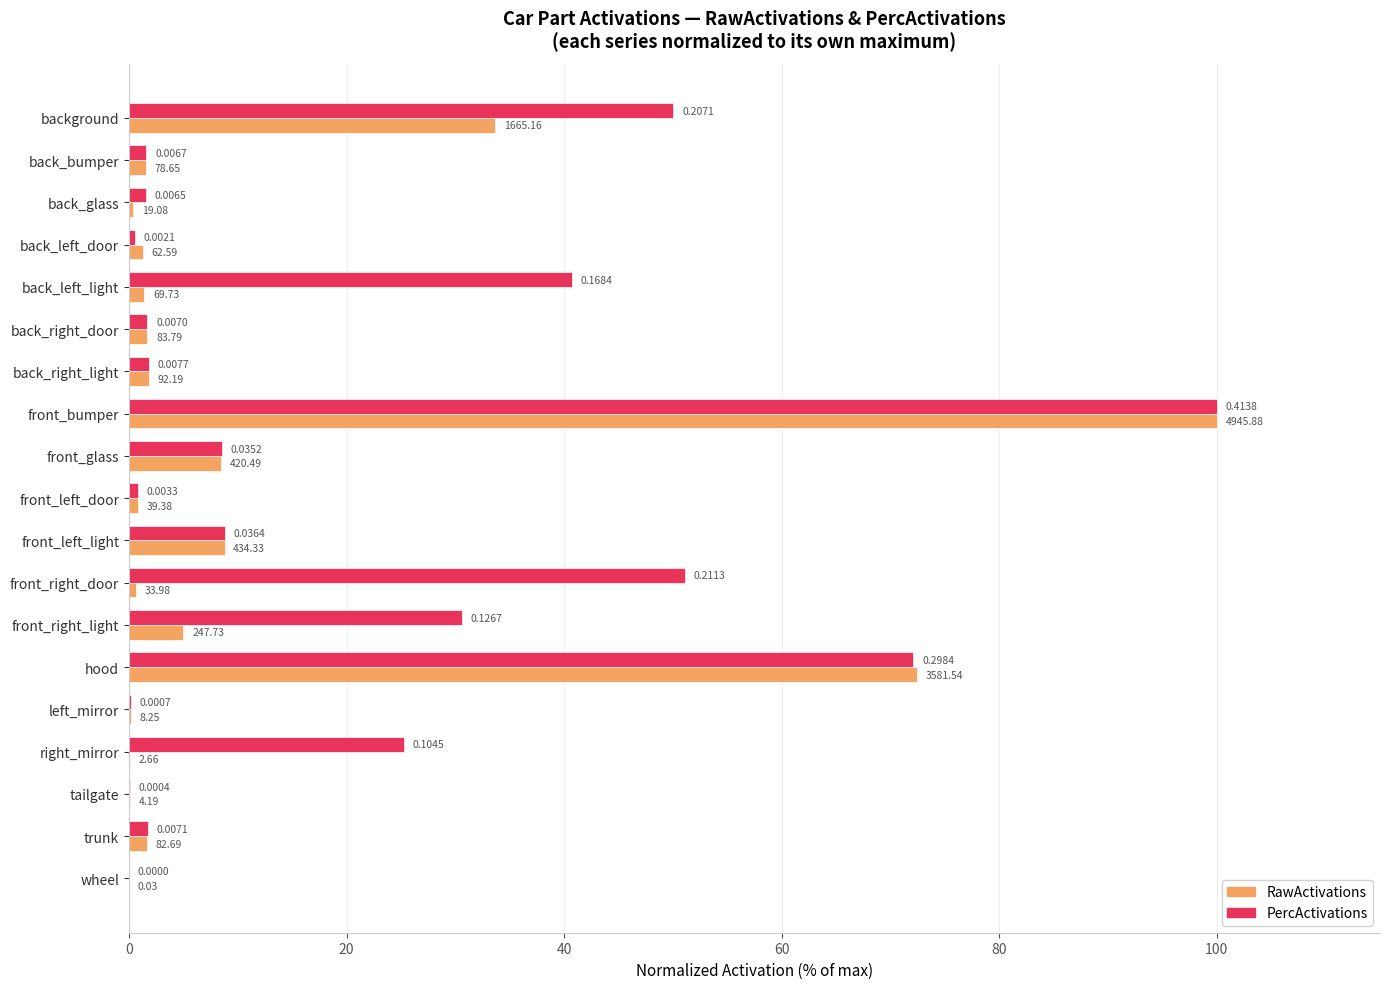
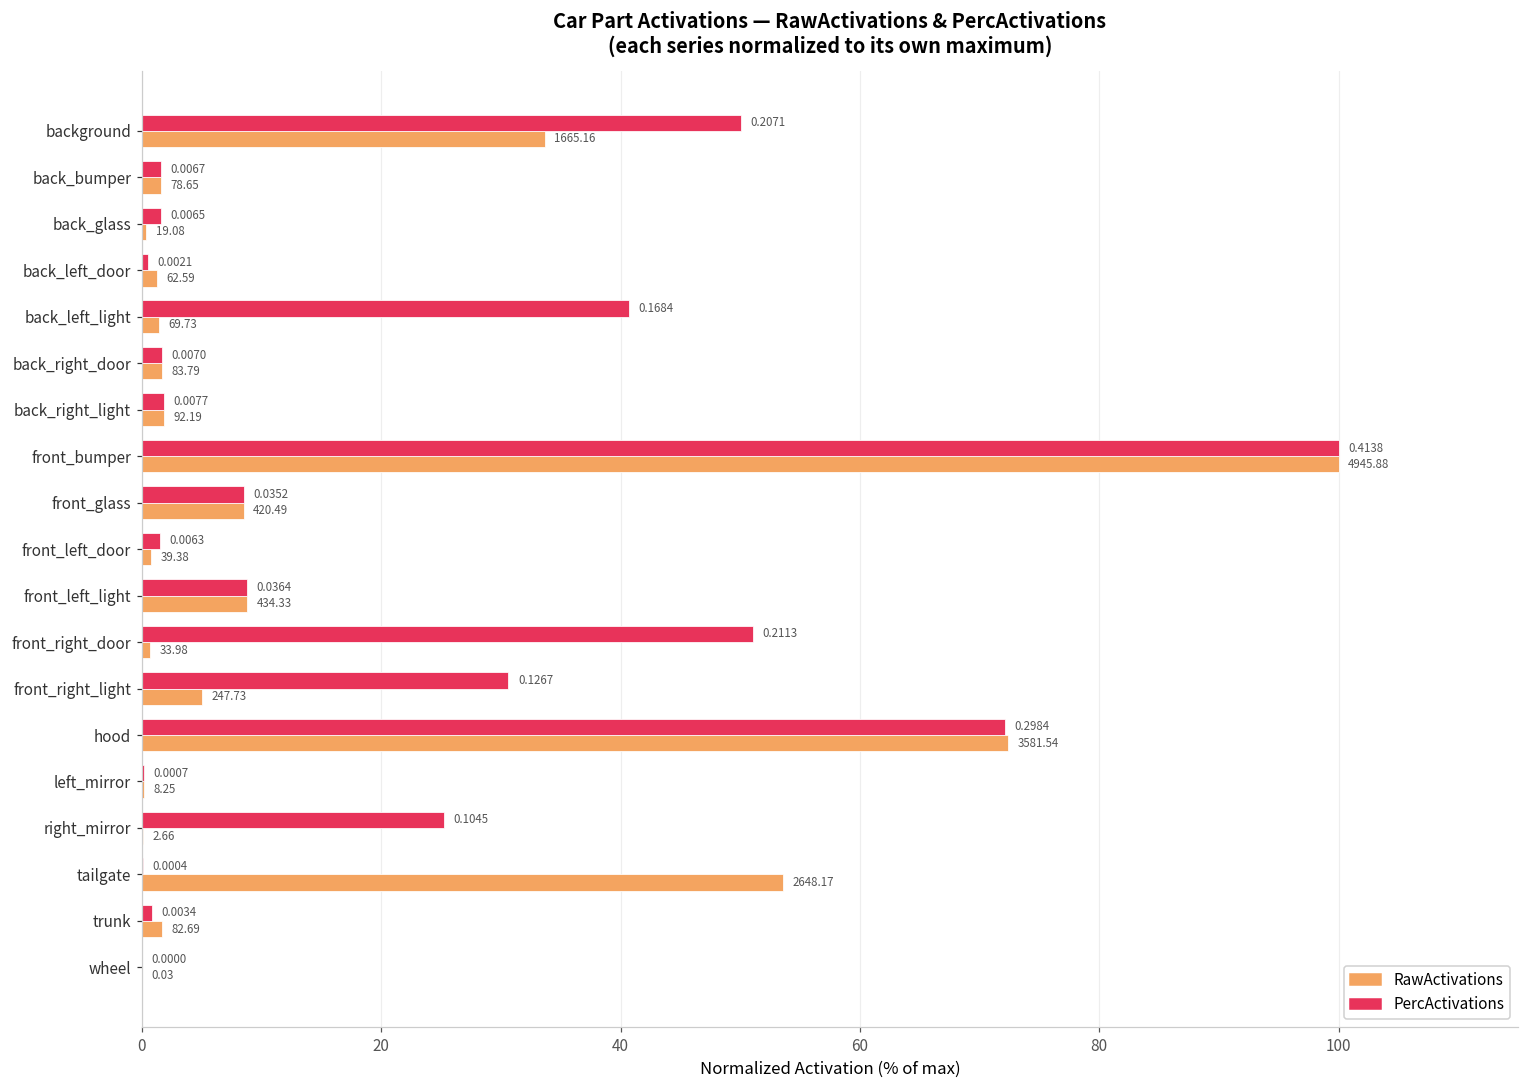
  {
    "RawActivations": {
-     "tailgate": 4.19
+     "tailgate": 2648.17
    },
    "PercActivations": {
-     "front_left_door": 0.0033,
-     "trunk": 0.0071
+     "front_left_door": 0.0063,
+     "trunk": 0.0034
    }
  }
